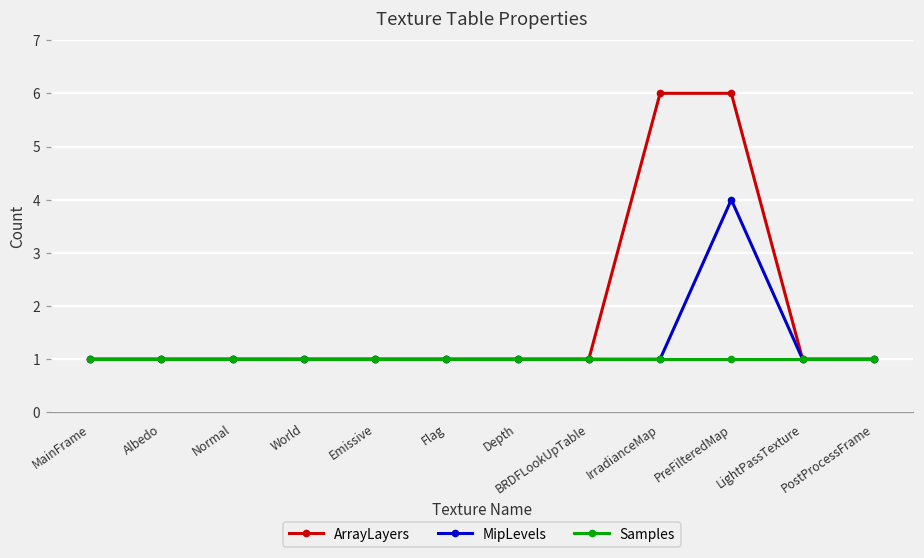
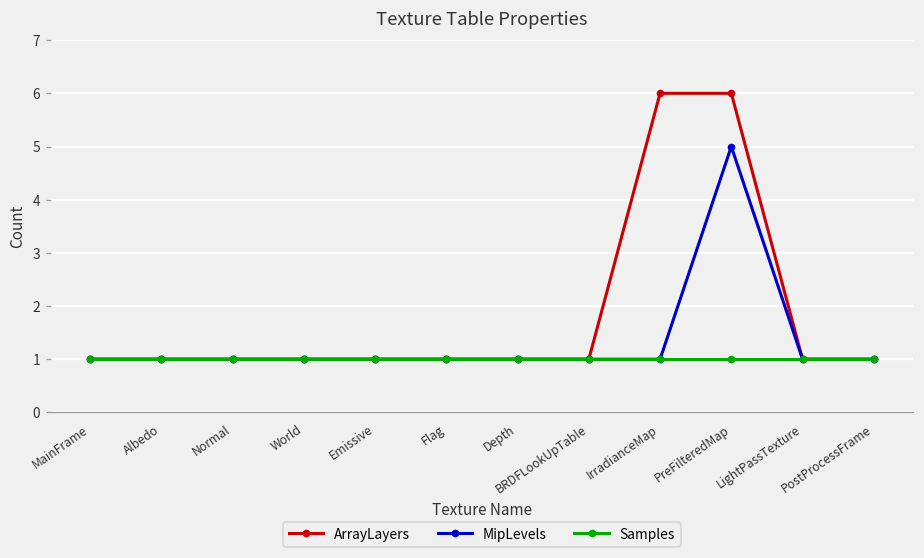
  {
    "ArrayLayers": {
      "IrradianceMap": 6,
      "PreFilteredMap": 6
    },
    "MipLevels": {
-     "PreFilteredMap": 4
+     "PreFilteredMap": 5
    },
    "Samples": {
      "PreFilteredMap": 1
    }
  }
